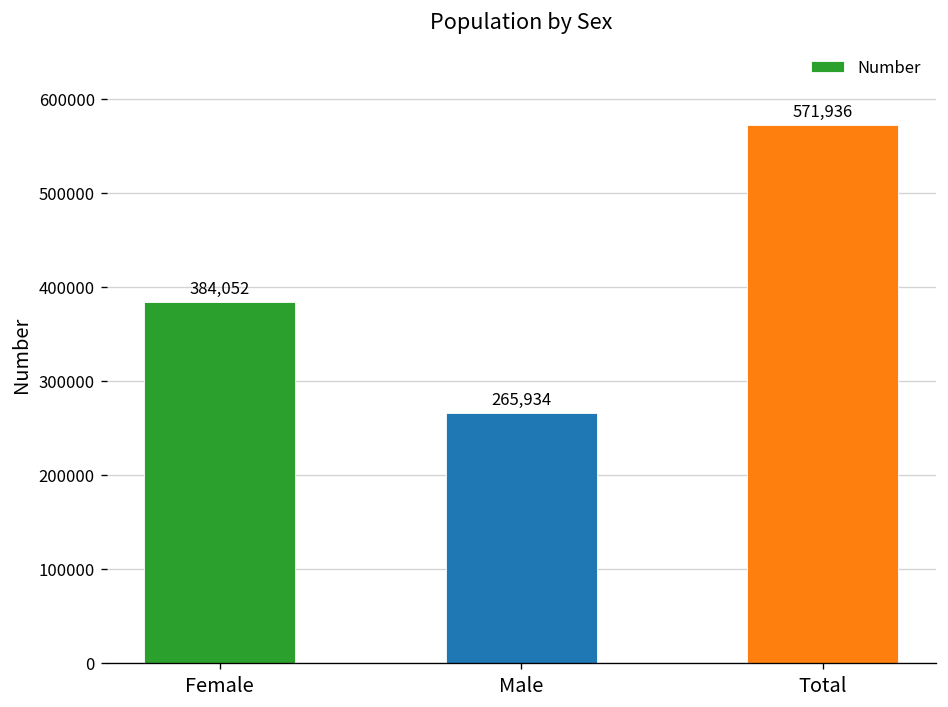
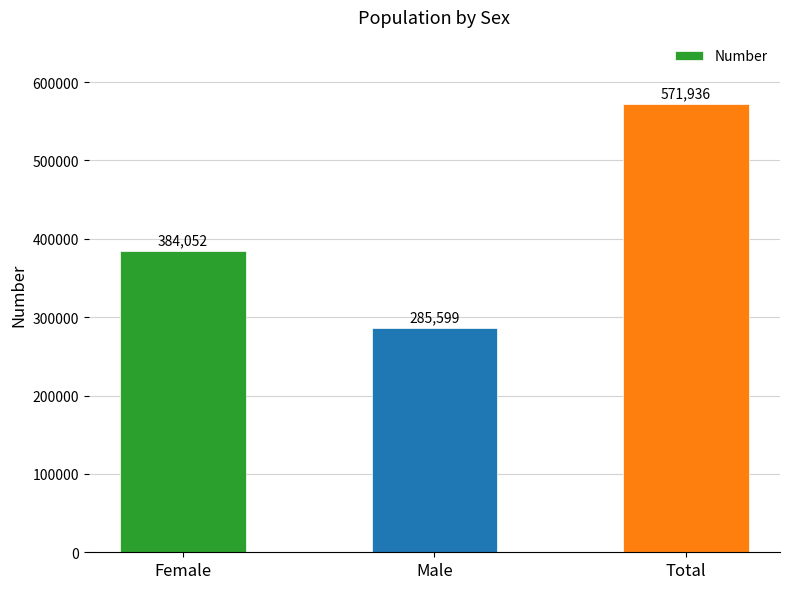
  {
    "Female": "384,052",
-   "Male": "265,934",
+   "Male": "285,599",
    "Total": "571,936"
  }
